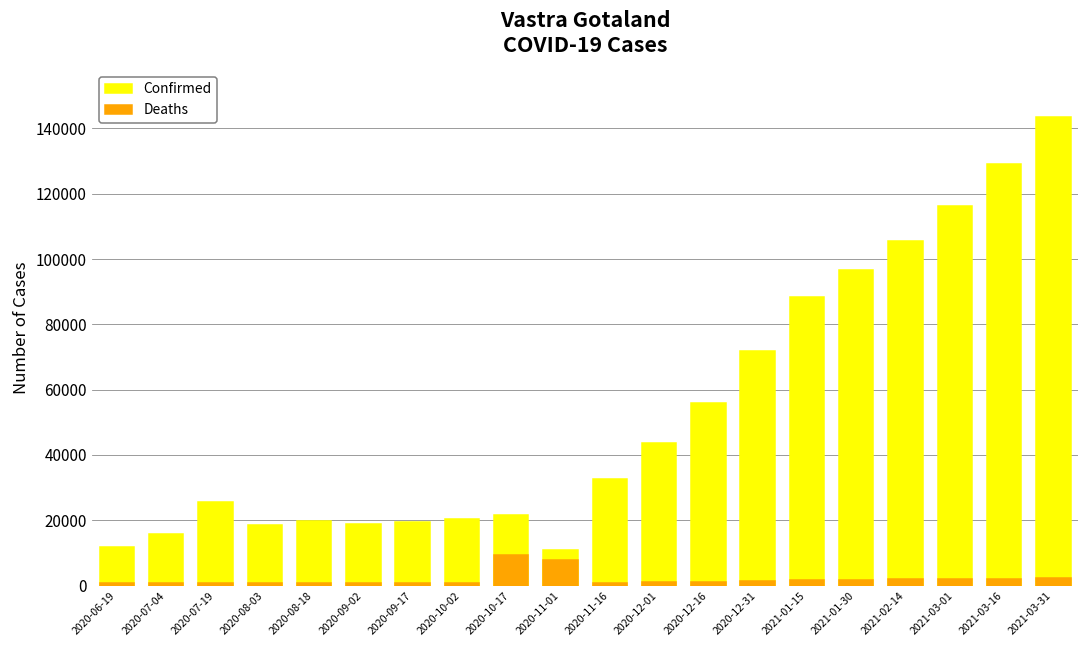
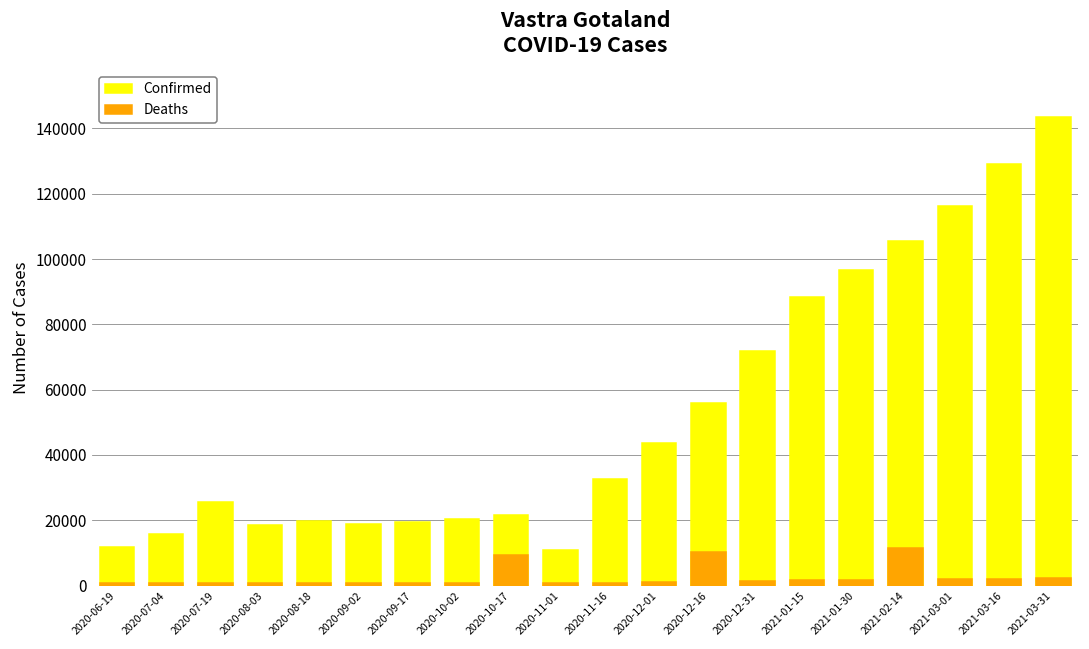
  {
    "Confirmed": {
      "2020-06-19": 12000,
      "2020-07-04": 16000,
      "2020-07-19": 26000,
      "2020-08-03": 18000,
      "2020-08-18": 20000,
      "2020-09-02": 19000,
      "2020-09-17": 19000,
      "2020-10-02": 20000,
      "2020-10-17": 21000,
      "2020-11-01": 11000,
      "2020-11-16": 33000,
      "2020-12-01": 44000,
      "2020-12-16": 56000,
      "2020-12-31": 72000,
      "2021-01-15": 88000,
      "2021-01-30": 97000,
      "2021-02-14": 106000,
      "2021-03-01": 116000,
      "2021-03-16": 129000,
      "2021-03-31": 144000
    },
    "Deaths": {
-     "2020-11-01": 8000,
-     "2020-12-16": 1000,
-     "2021-02-14": 2000
+     "2020-11-01": 1000,
+     "2020-12-16": 10000,
+     "2021-02-14": 11000
    }
  }
